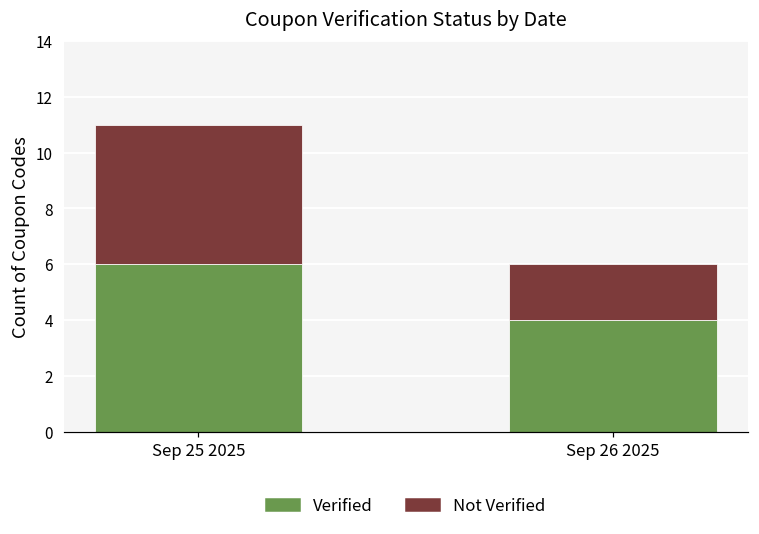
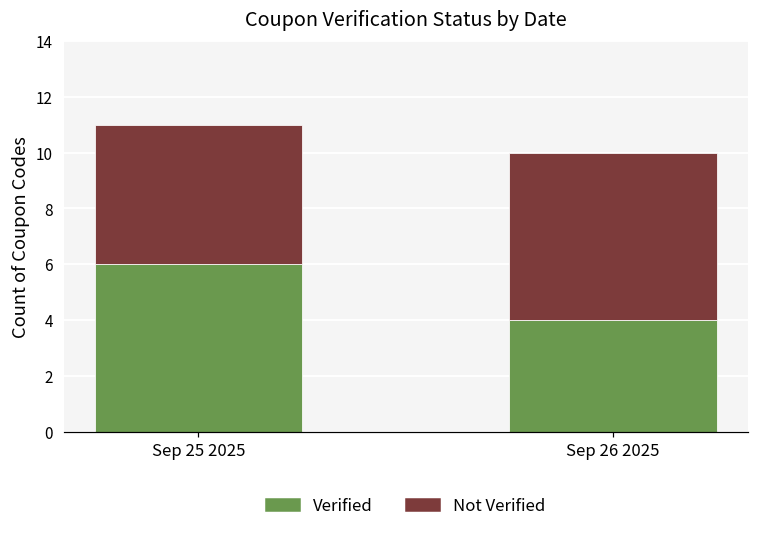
  {
    "Verified": {
      "Sep 25 2025": 6,
      "Sep 26 2025": 4
    },
    "Not Verified": {
      "Sep 25 2025": 5,
-     "Sep 26 2025": 2
+     "Sep 26 2025": 6
    }
  }
